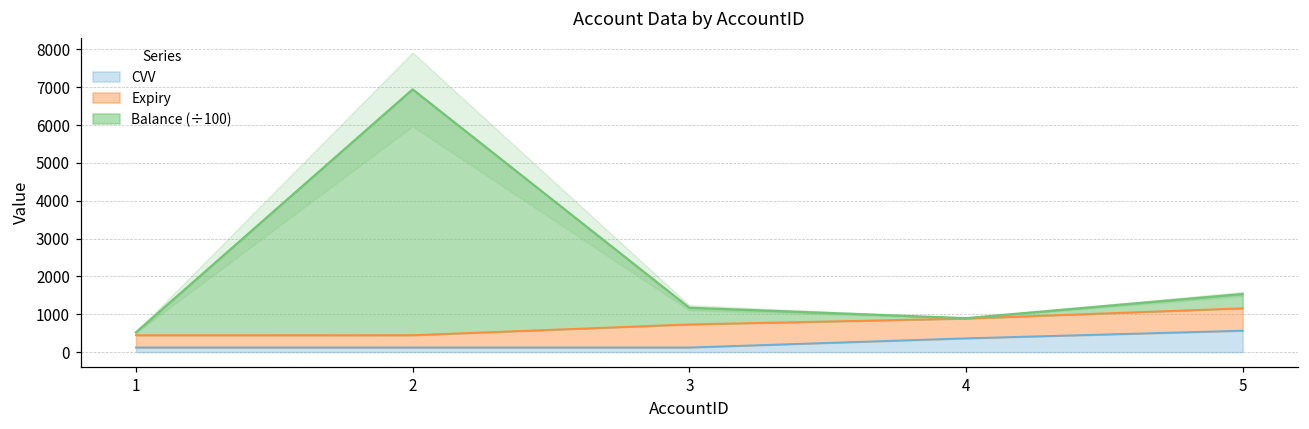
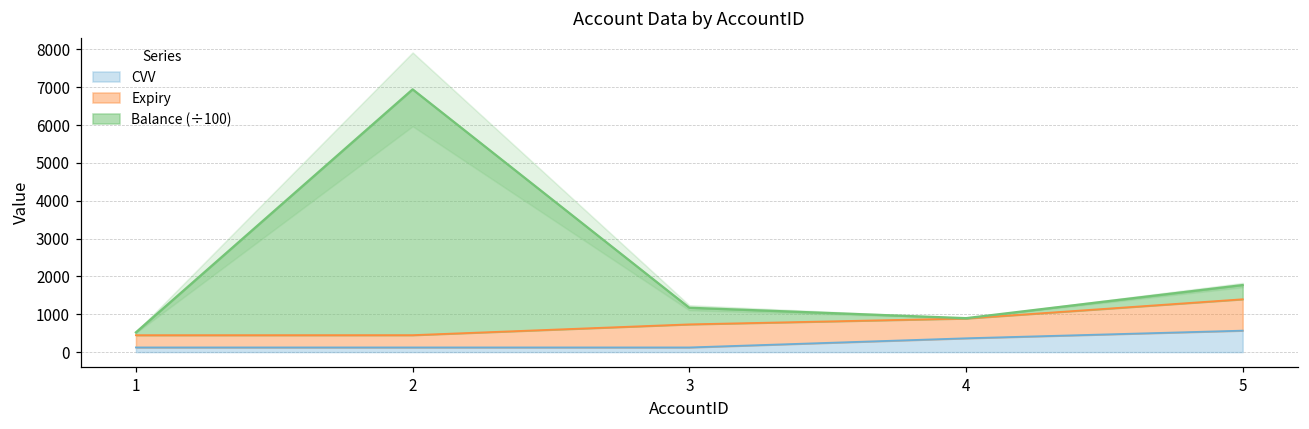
  {
    "Expiry": {
      "2": 300,
      "3": 600,
-     "5": 600
+     "5": 800
    }
  }
